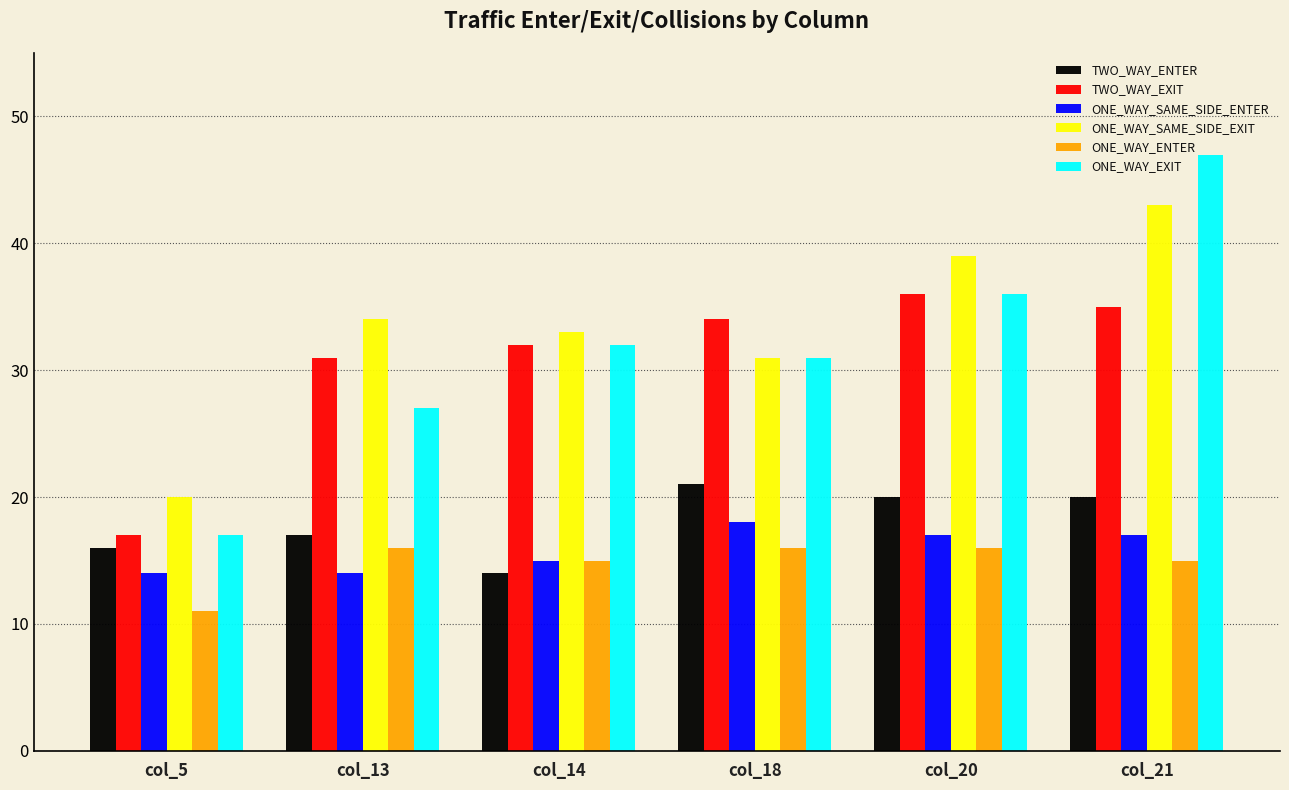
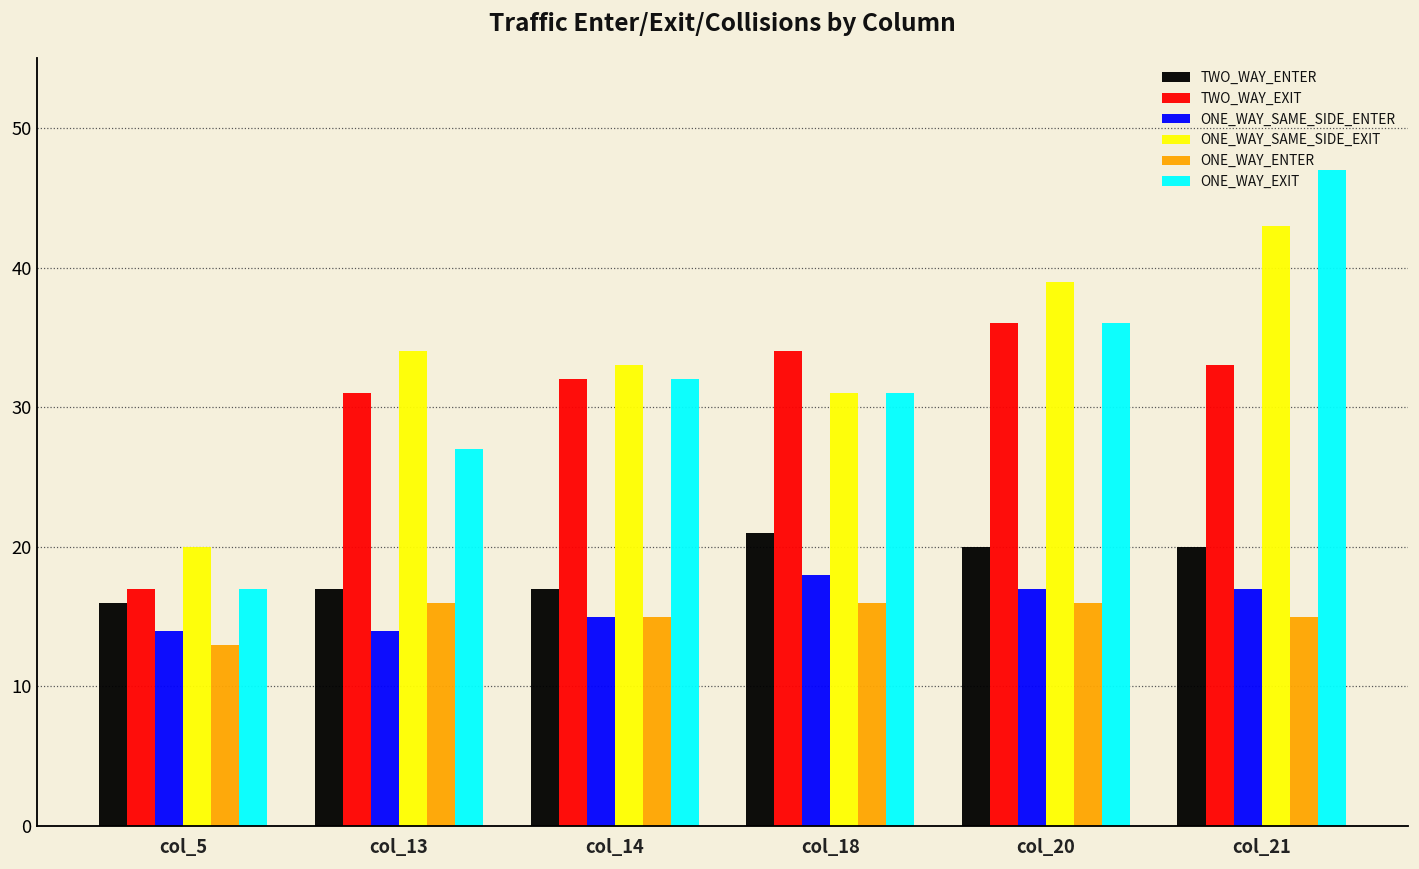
  {
    "TWO_WAY_ENTER": {
      "col_5": 16,
      "col_13": 17,
-     "col_14": 14,
+     "col_14": 17,
      "col_18": 21,
      "col_20": 20,
      "col_21": 20
    },
    "TWO_WAY_EXIT": {
      "col_5": 17,
      "col_13": 31,
      "col_14": 32,
      "col_18": 34,
      "col_20": 36,
-     "col_21": 35
+     "col_21": 33
    },
    "ONE_WAY_SAME_SIDE_ENTER": {
      "col_5": 14,
      "col_13": 14,
      "col_14": 15,
      "col_18": 18,
      "col_20": 17,
      "col_21": 17
    },
    "ONE_WAY_SAME_SIDE_EXIT": {
      "col_5": 20,
      "col_13": 34,
      "col_14": 33,
      "col_18": 31,
      "col_20": 39,
      "col_21": 43
    },
    "ONE_WAY_ENTER": {
-     "col_5": 11,
+     "col_5": 13,
      "col_13": 16,
      "col_14": 15,
      "col_18": 16,
      "col_20": 16,
      "col_21": 15
    },
    "ONE_WAY_EXIT": {
      "col_5": 17,
      "col_13": 27,
      "col_14": 32,
      "col_18": 31,
      "col_20": 36,
      "col_21": 47
    }
  }
